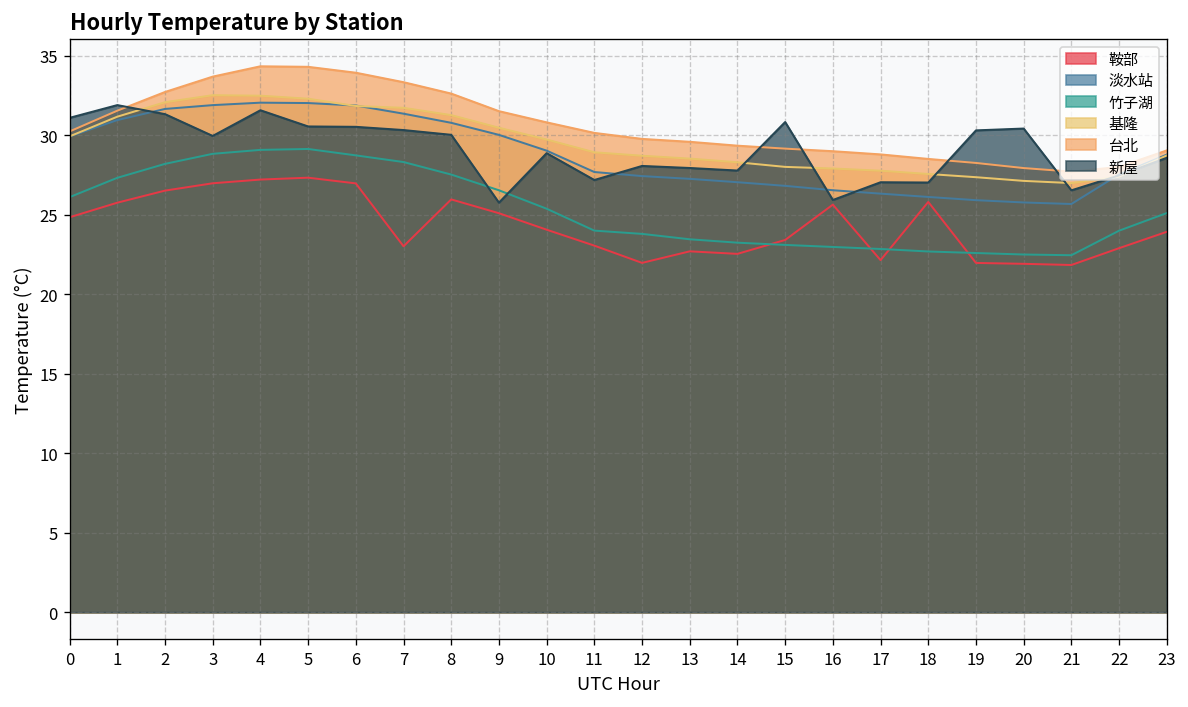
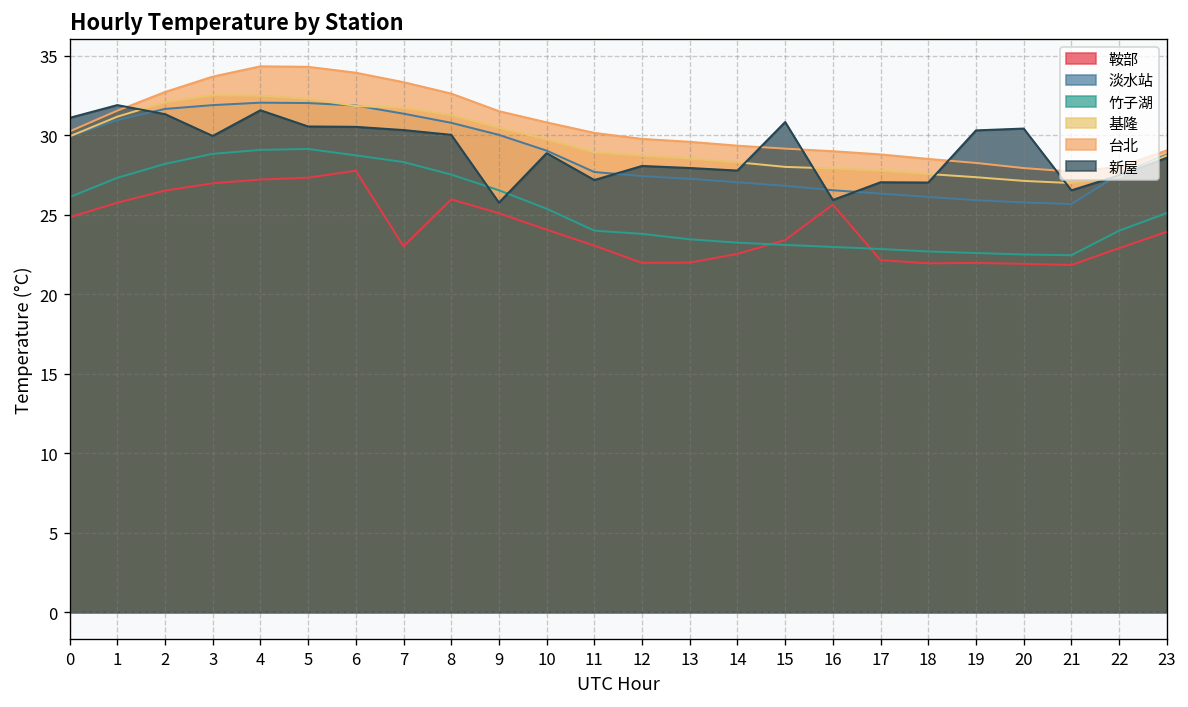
  {
    "鞍部": {
      "0": 24.8,
      "1": 25.8,
      "2": 26.5,
      "3": 27.0,
      "4": 27.2,
      "5": 27.3,
-     "6": 27.0,
+     "6": 27.8,
      "7": 23.0,
      "8": 26.0,
      "9": 25.1,
      "10": 24.1,
      "11": 23.1,
      "12": 22.0,
-     "13": 22.7,
+     "13": 22.0,
      "14": 22.5,
      "15": 23.4,
      "16": 25.6,
      "17": 22.1,
-     "18": 25.8,
+     "18": 21.9,
      "19": 22.0,
      "20": 21.9,
      "21": 21.8,
      "22": 22.9,
      "23": 23.9
    },
    "新屋": {
      "0": 31.1,
      "1": 31.9,
      "2": 31.3,
      "3": 30.0,
      "4": 31.6,
      "5": 30.6,
      "6": 30.5,
      "7": 30.3,
      "8": 30.0,
      "9": 25.8,
      "11": 27.2,
      "12": 28.1,
      "13": 27.9,
      "14": 27.8,
      "15": 30.8,
      "16": 25.9,
      "17": 27.0,
      "18": 27.0,
      "19": 30.3,
      "20": 30.4,
      "21": 26.5
    }
  }
